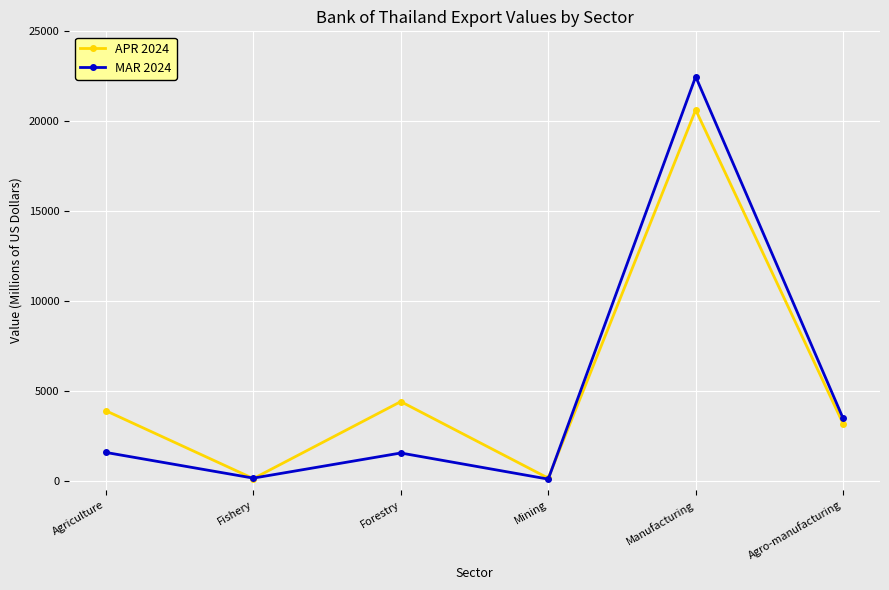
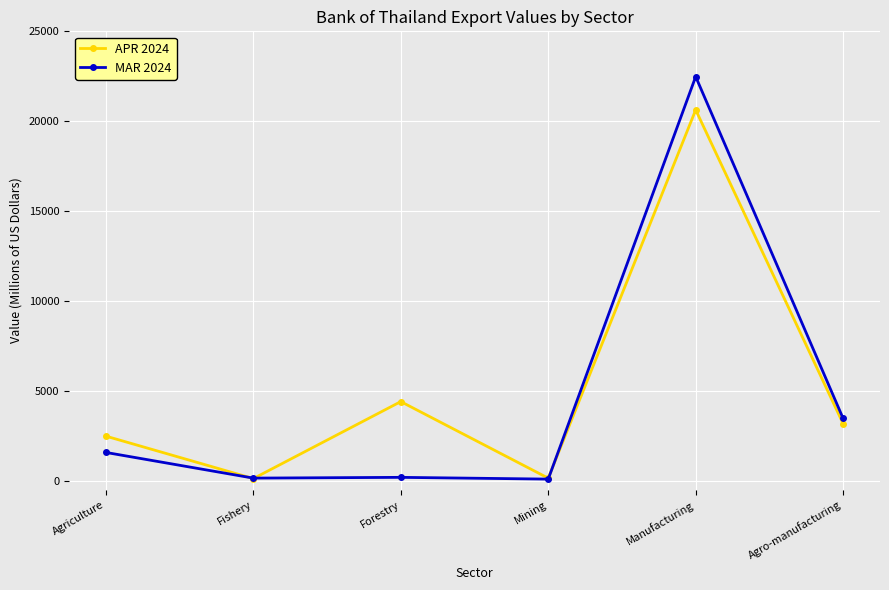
  {
    "APR 2024": {
-     "Agriculture": 3900,
+     "Agriculture": 2500,
      "Forestry": 4400,
      "Manufacturing": 20600,
      "Agro-manufacturing": 3200
    },
    "MAR 2024": {
      "Agriculture": 1600,
-     "Forestry": 1500,
+     "Forestry": 200,
      "Manufacturing": 22500,
      "Agro-manufacturing": 3500
    }
  }
